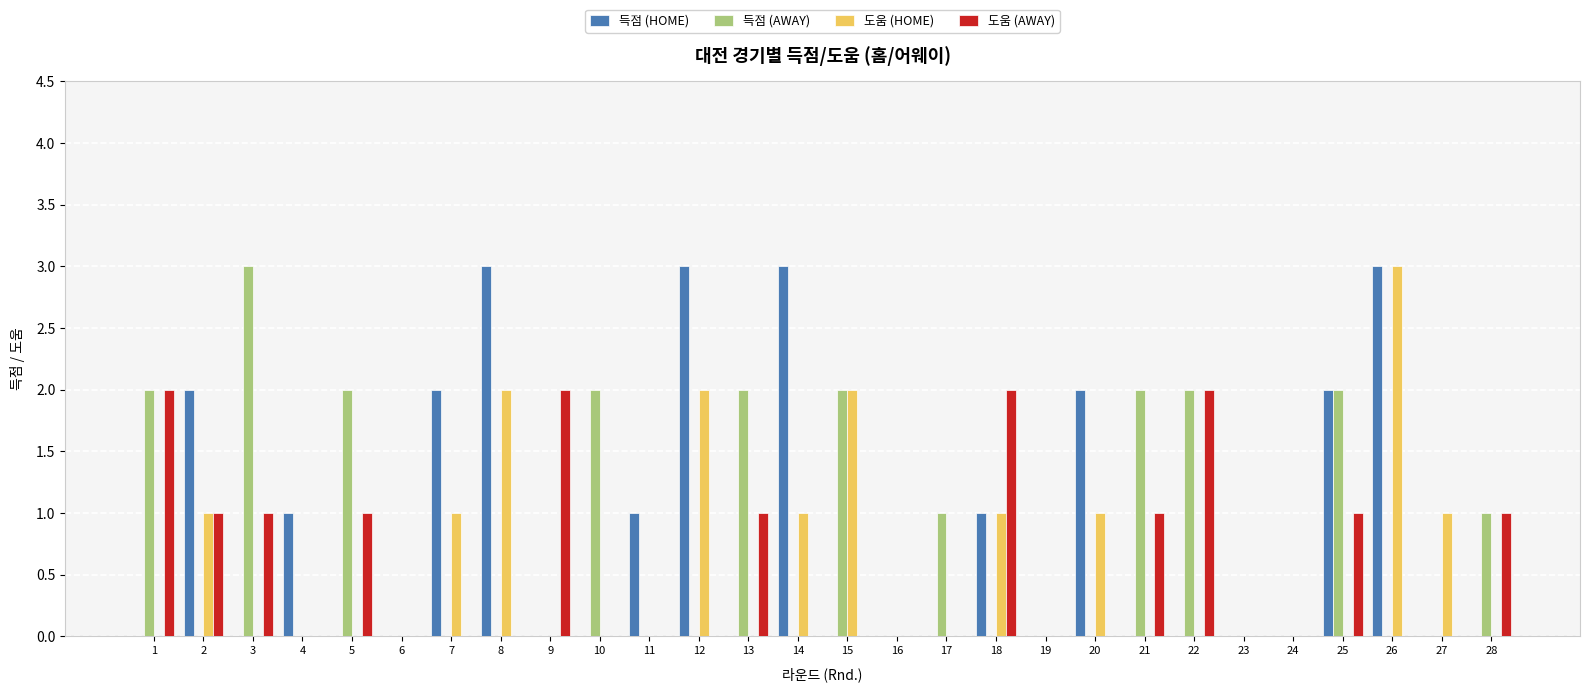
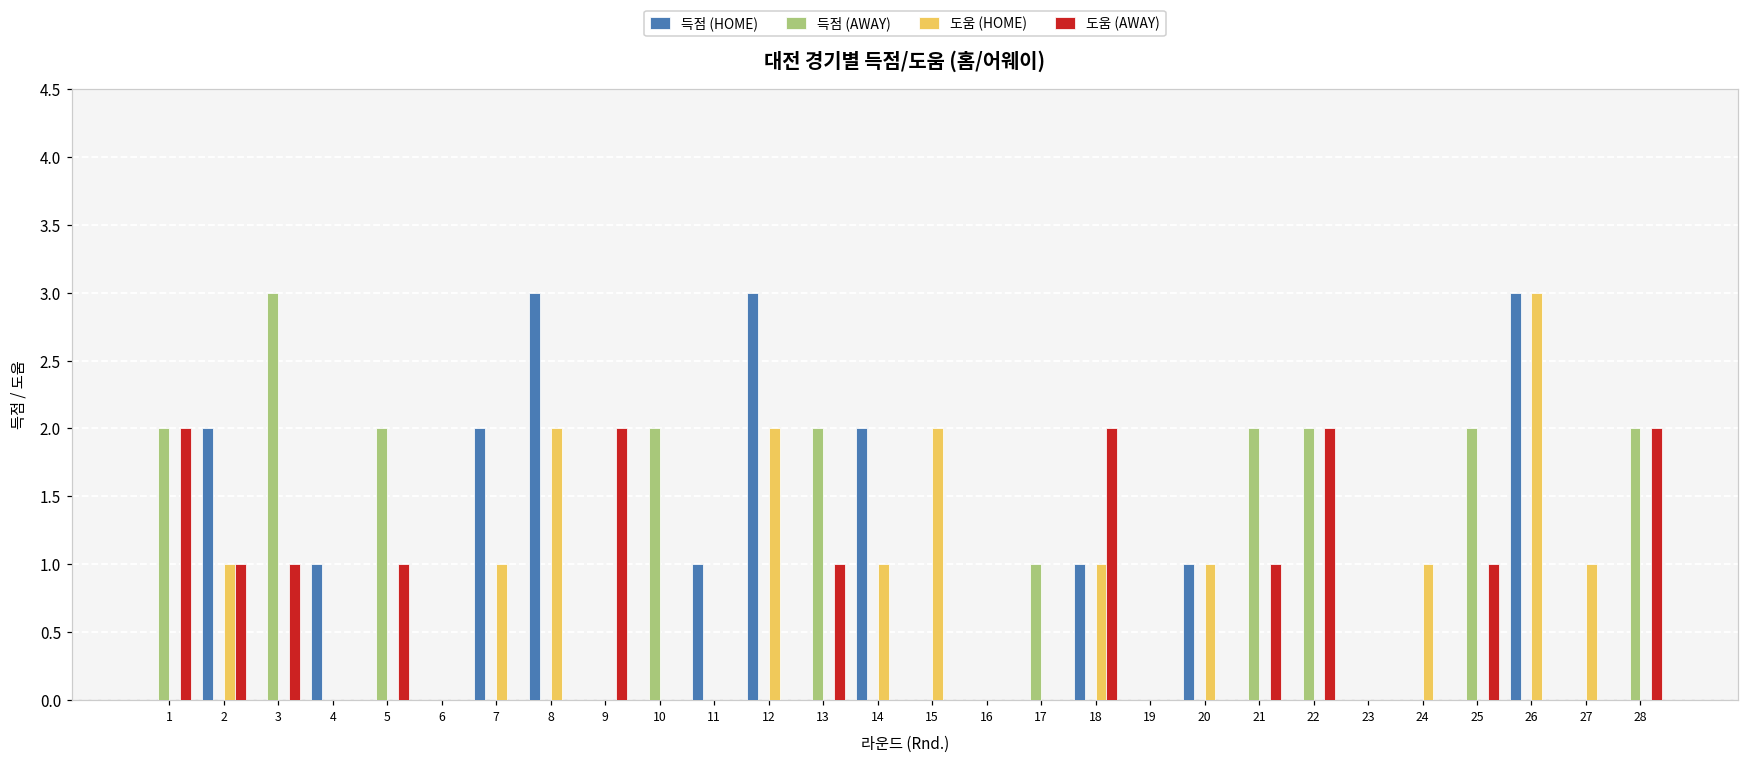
  {
    "득점 (HOME)": {
      "1": 0,
      "2": 2,
      "3": 0,
      "4": 1,
      "5": 0,
      "6": 0,
      "7": 2,
      "8": 3,
      "9": 0,
      "10": 0,
      "11": 1,
      "12": 3,
      "13": 0,
-     "14": 3,
+     "14": 2,
      "15": 0,
      "16": 0,
      "17": 0,
      "18": 1,
      "19": 0,
-     "20": 2,
+     "20": 1,
      "21": 0,
      "22": 0,
      "23": 0,
      "24": 0,
-     "25": 2,
+     "25": 0,
      "26": 3,
      "27": 0,
      "28": 0
    },
    "득점 (AWAY)": {
      "1": 2,
      "2": 0,
      "3": 3,
      "4": 0,
      "5": 2,
      "6": 0,
      "7": 0,
      "8": 0,
      "9": 0,
      "10": 2,
      "11": 0,
      "12": 0,
      "13": 2,
      "14": 0,
-     "15": 2,
+     "15": 0,
      "16": 0,
      "17": 1,
      "18": 0,
      "19": 0,
      "20": 0,
      "21": 2,
      "22": 2,
      "23": 0,
      "24": 0,
      "25": 2,
      "26": 0,
      "27": 0,
-     "28": 1
+     "28": 2
    },
    "도움 (HOME)": {
      "1": 0,
      "2": 1,
      "3": 0,
      "4": 0,
      "5": 0,
      "6": 0,
      "7": 1,
      "8": 2,
      "9": 0,
      "10": 0,
      "11": 0,
      "12": 2,
      "13": 0,
      "14": 1,
      "15": 2,
      "16": 0,
      "17": 0,
      "18": 1,
      "19": 0,
      "20": 1,
      "21": 0,
      "22": 0,
      "23": 0,
-     "24": 0,
+     "24": 1,
      "25": 0,
      "26": 3,
      "27": 1,
      "28": 0
    },
    "도움 (AWAY)": {
      "1": 2,
      "2": 1,
      "3": 1,
      "4": 0,
      "5": 1,
      "6": 0,
      "7": 0,
      "8": 0,
      "9": 2,
      "10": 0,
      "11": 0,
      "12": 0,
      "13": 1,
      "14": 0,
      "15": 0,
      "16": 0,
      "17": 0,
      "18": 2,
      "19": 0,
      "20": 0,
      "21": 1,
      "22": 2,
      "23": 0,
      "24": 0,
      "25": 1,
      "26": 0,
      "27": 0,
-     "28": 1
+     "28": 2
    }
  }
